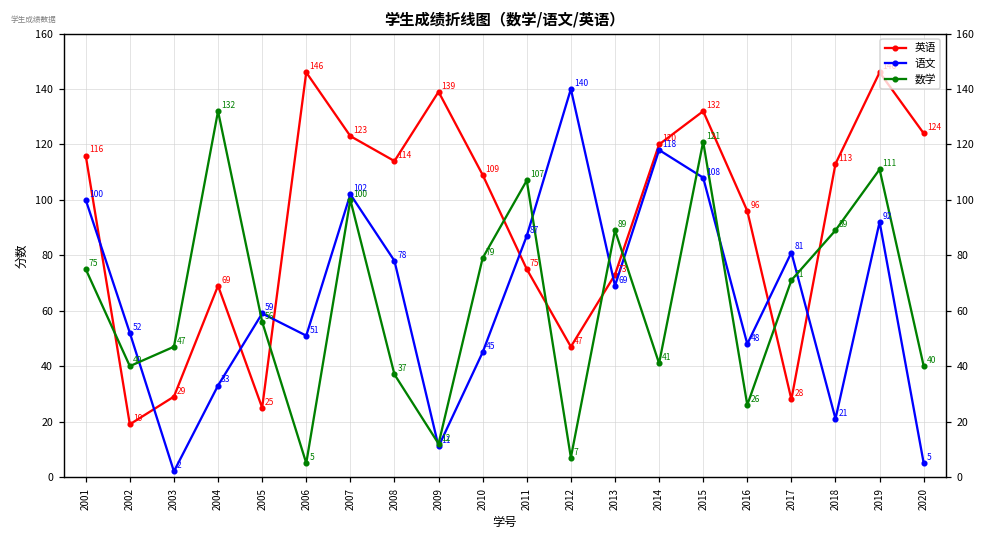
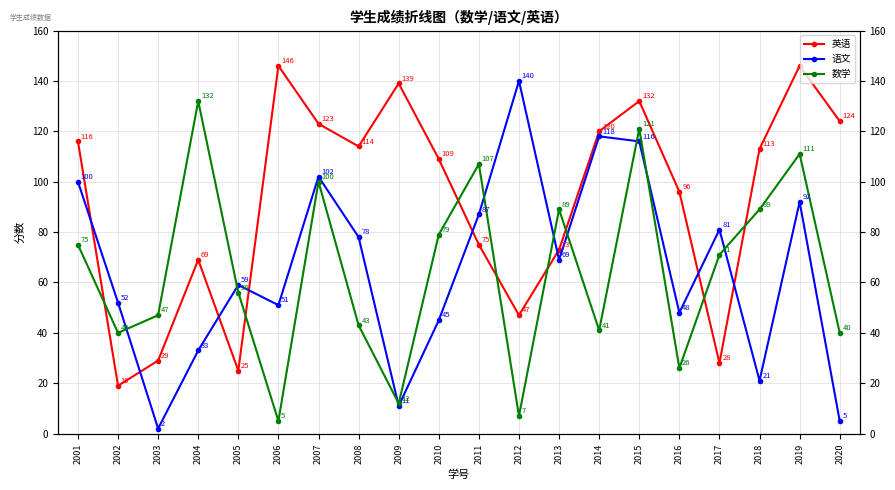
  {
    "英语": {
      "2001": 116,
      "2002": 19,
      "2003": 29,
      "2004": 69,
      "2005": 25,
      "2006": 146,
      "2007": 123,
      "2008": 114,
      "2009": 139,
      "2010": 109,
      "2011": 75,
      "2012": 47,
      "2013": 73,
      "2015": 132,
      "2016": 96,
      "2017": 28,
      "2018": 113,
      "2020": 124
    },
    "语文": {
      "2001": 100,
      "2002": 52,
      "2003": 2,
      "2004": 33,
      "2005": 59,
      "2006": 51,
      "2008": 78,
      "2010": 45,
      "2011": 87,
      "2012": 140,
      "2013": 69,
-     "2015": 108,
+     "2015": 116,
      "2016": 48,
      "2017": 81,
      "2018": 21,
      "2019": 92,
      "2020": 5
    },
    "数学": {
      "2001": 75,
      "2002": 40,
      "2003": 47,
      "2004": 132,
      "2005": 56,
      "2006": 5,
-     "2008": 37,
+     "2008": 43,
      "2010": 79,
      "2011": 107,
      "2012": 7,
      "2013": 89,
      "2014": 41,
      "2015": 121,
      "2016": 26,
      "2017": 71,
      "2018": 89,
      "2019": 111,
      "2020": 40
    }
  }
